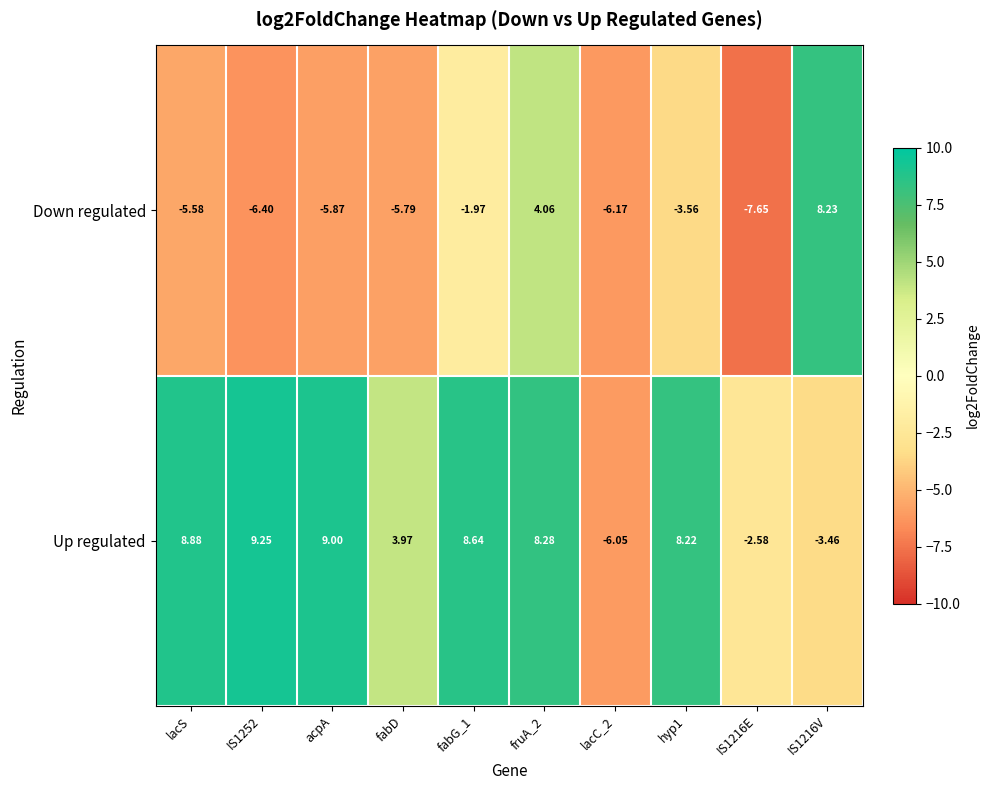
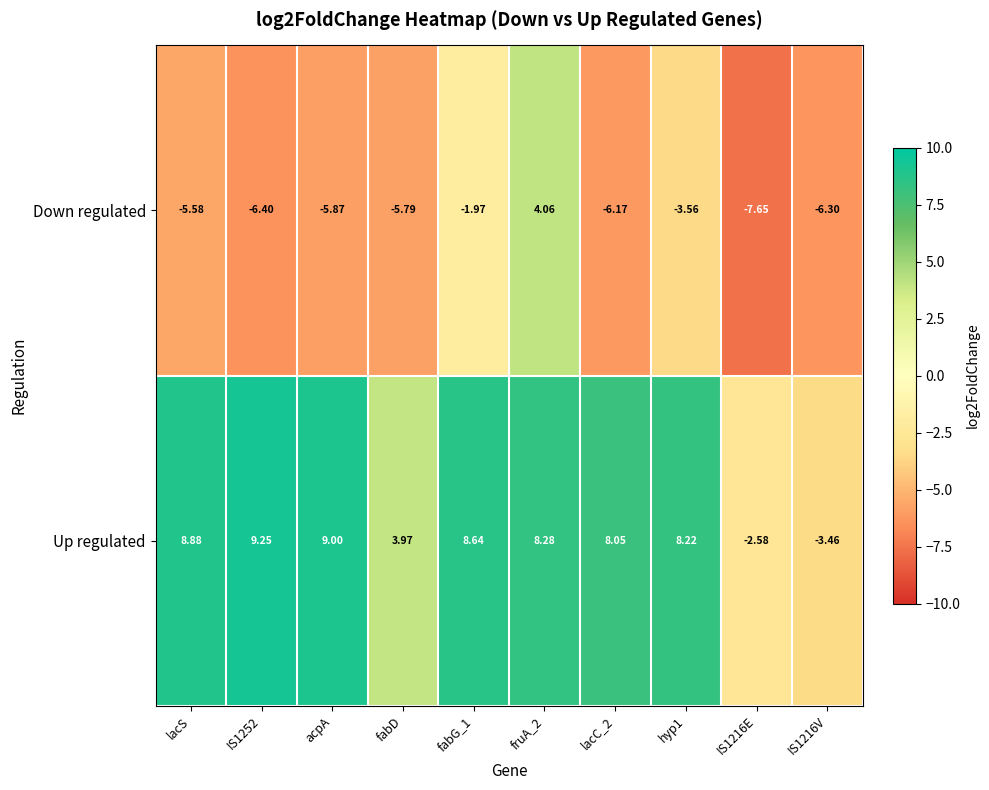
  {
    "Down regulated": {
      "lacS": -5.58,
      "IS1252": -6.40,
      "acpA": -5.87,
      "fabD": -5.79,
      "fabG_1": -1.97,
      "fruA_2": 4.06,
      "lacC_2": -6.17,
      "hyp1": -3.56,
      "IS1216E": -7.65,
-     "IS1216V": 8.23
+     "IS1216V": -6.30
    },
    "Up regulated": {
      "lacS": 8.88,
      "IS1252": 9.25,
      "acpA": 9.00,
      "fabD": 3.97,
      "fabG_1": 8.64,
      "fruA_2": 8.28,
-     "lacC_2": -6.05,
+     "lacC_2": 8.05,
      "hyp1": 8.22,
      "IS1216E": -2.58,
      "IS1216V": -3.46
    }
  }
